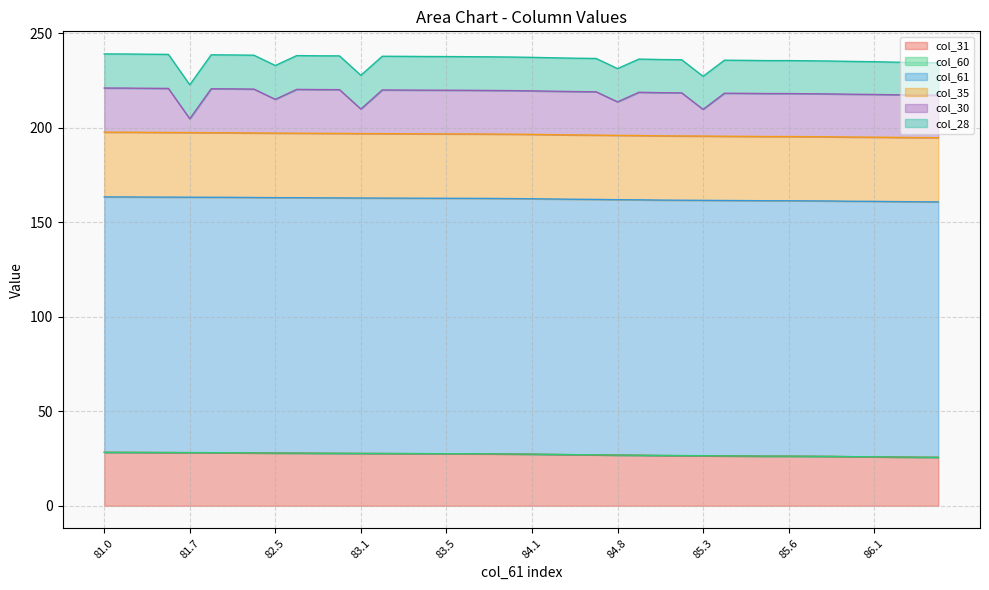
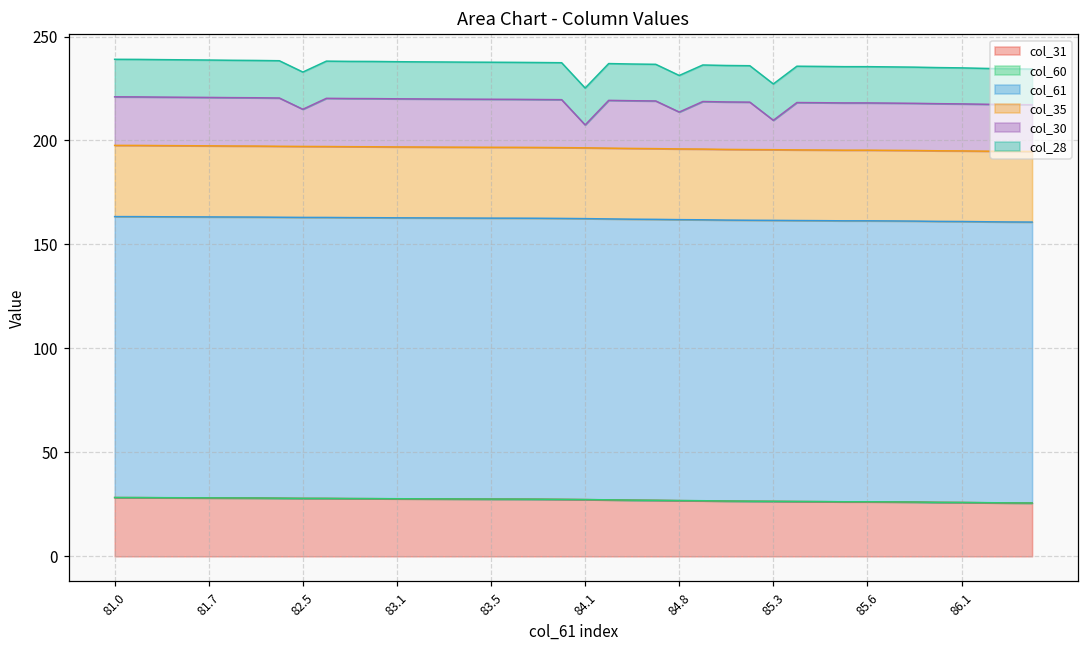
  {
    "col_30": {
      "81.0": 23,
-     "81.7": 7,
+     "81.7": 23,
      "82.5": 18,
-     "83.1": 13,
+     "83.1": 23,
      "83.5": 23,
-     "84.1": 23,
+     "84.1": 11,
      "84.8": 18,
      "85.3": 14,
      "86.1": 23
    }
  }
